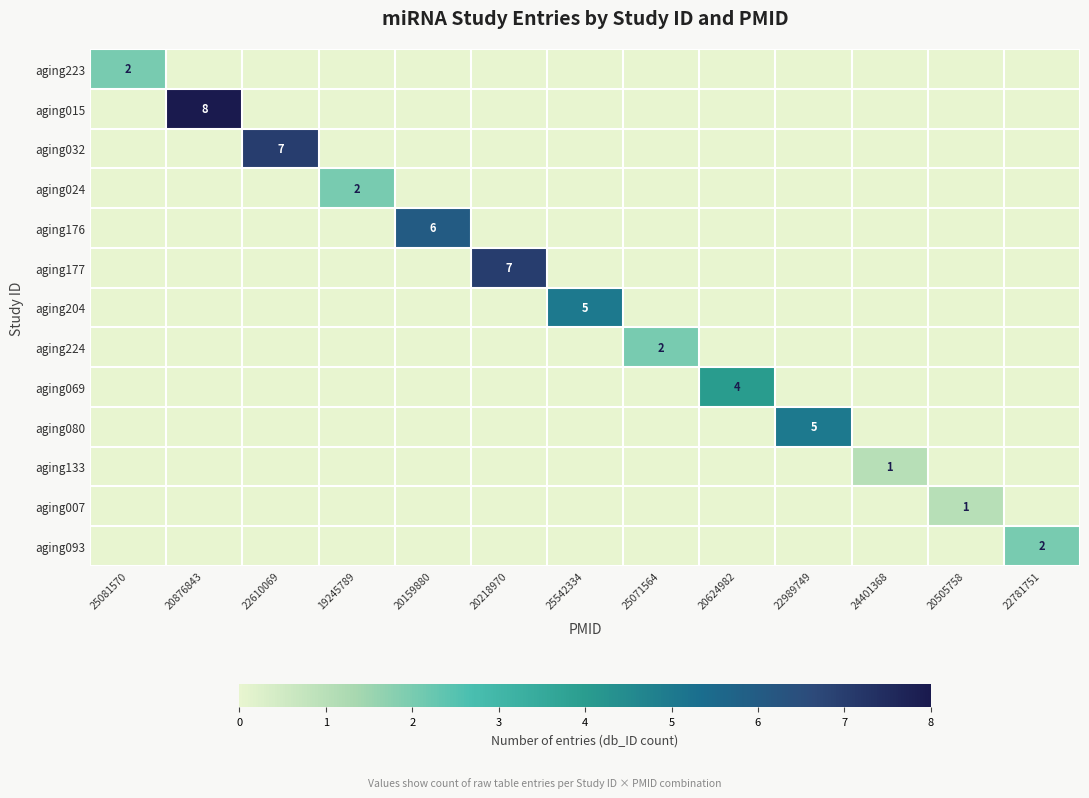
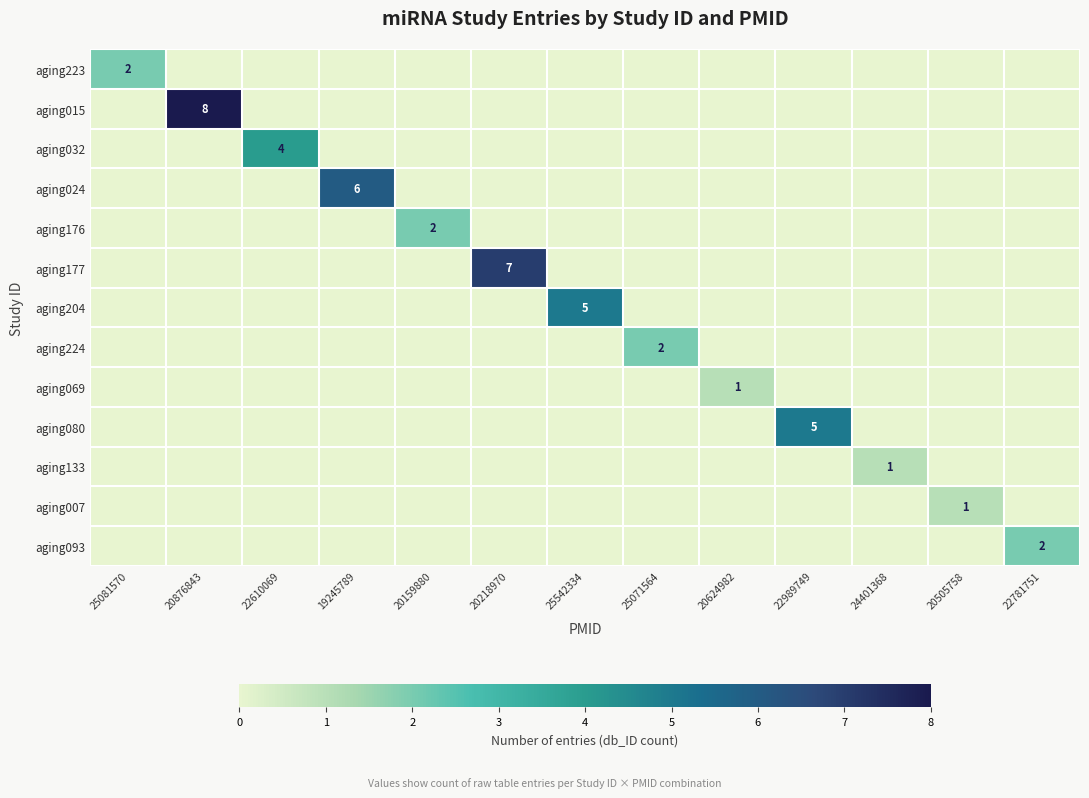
  {
    "aging223": {
      "25081570": 2
    },
    "aging015": {
      "20876843": 8
    },
    "aging032": {
-     "22610069": 7
+     "22610069": 4
    },
    "aging024": {
-     "19245789": 2
+     "19245789": 6
    },
    "aging176": {
-     "20159880": 6
+     "20159880": 2
    },
    "aging177": {
      "20218970": 7
    },
    "aging204": {
      "25542334": 5
    },
    "aging224": {
      "25071564": 2
    },
    "aging069": {
-     "20624982": 4
+     "20624982": 1
    },
    "aging080": {
      "22989749": 5
    },
    "aging133": {
      "24401368": 1
    },
    "aging007": {
      "20505758": 1
    },
    "aging093": {
      "22781751": 2
    }
  }
